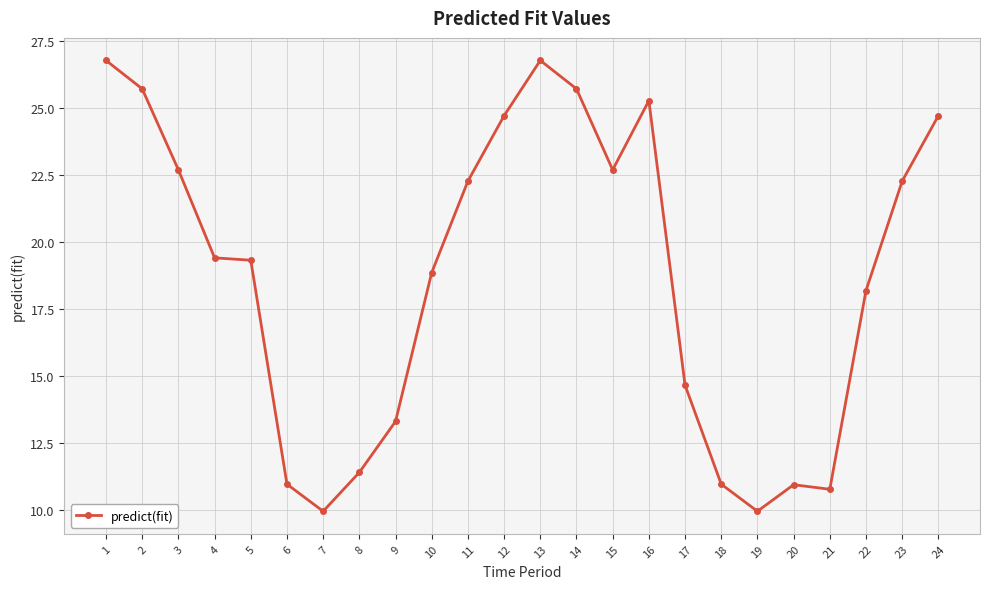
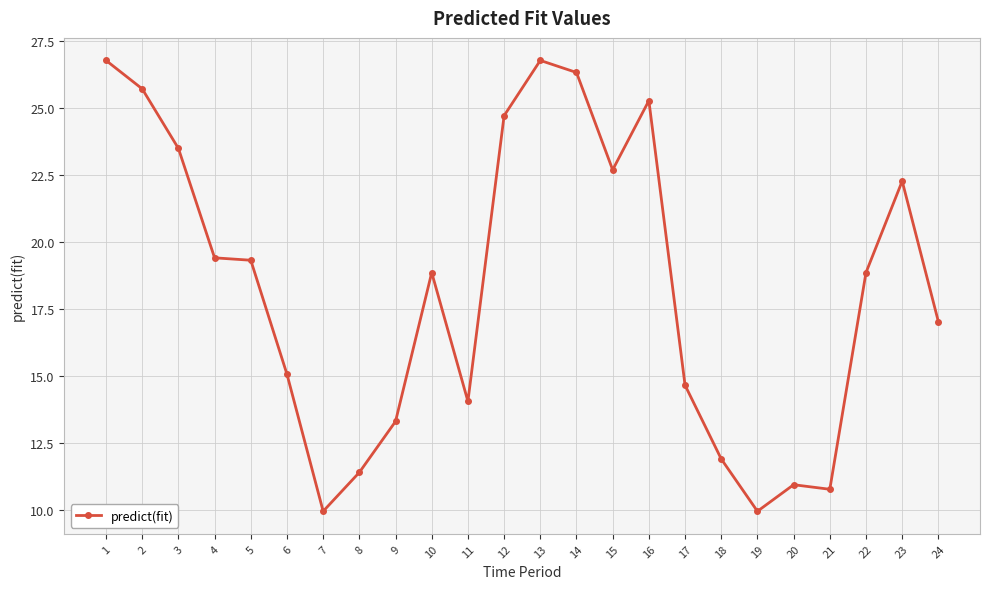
  {
    "1": 26.8,
    "2": 25.7,
-   "3": 22.7,
+   "3": 23.5,
    "4": 19.4,
    "5": 19.3,
-   "6": 11.0,
+   "6": 15.1,
    "7": 10.0,
    "8": 11.4,
    "9": 13.3,
    "10": 18.9,
-   "11": 22.3,
+   "11": 14.1,
    "12": 24.7,
    "13": 26.8,
-   "14": 25.7,
+   "14": 26.3,
    "15": 22.7,
    "16": 25.3,
    "17": 14.7,
-   "18": 11.0,
+   "18": 11.9,
    "19": 10.0,
    "20": 11.0,
    "21": 10.8,
-   "22": 18.2,
+   "22": 18.9,
    "23": 22.3,
-   "24": 24.7
+   "24": 17.0
  }
